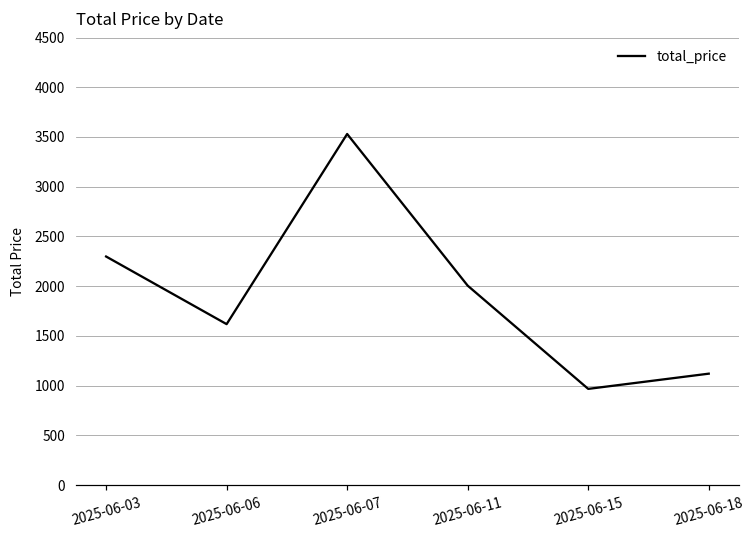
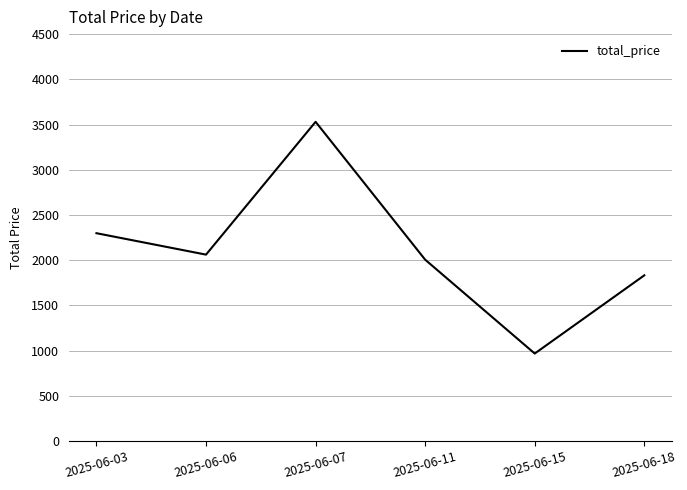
  {
    "2025-06-03": 2300,
-   "2025-06-06": 1600,
+   "2025-06-06": 2100,
    "2025-06-07": 3500,
    "2025-06-11": 2000,
    "2025-06-15": 1000,
-   "2025-06-18": 1100
+   "2025-06-18": 1800
  }
